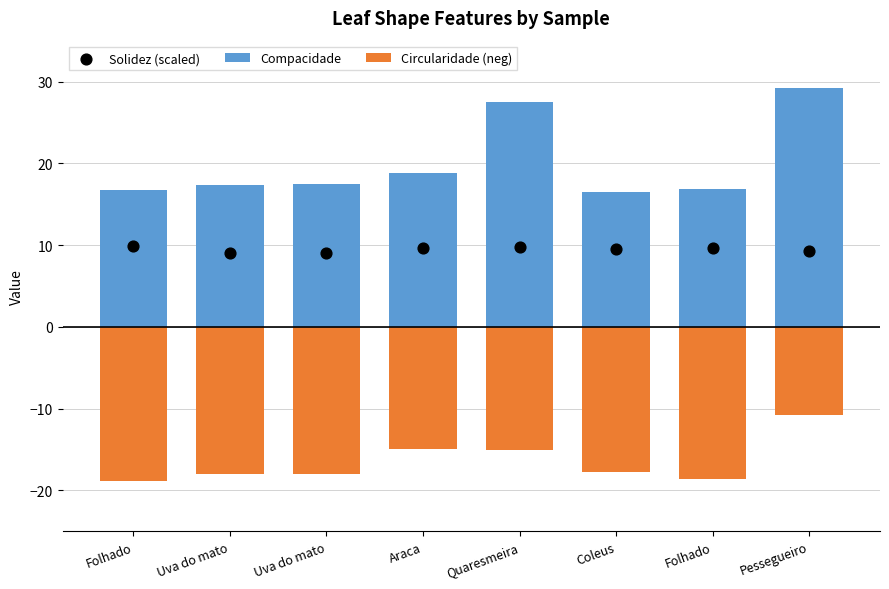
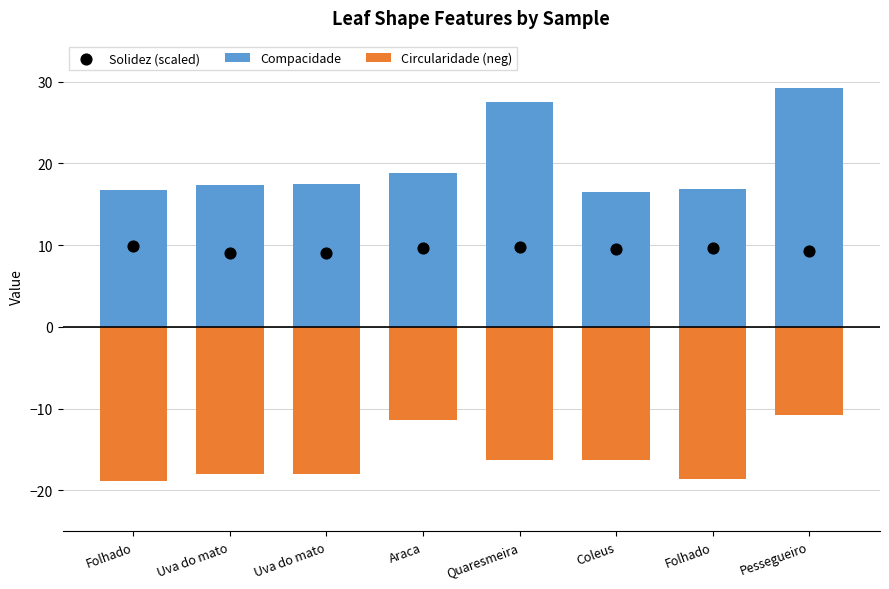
  {
    "Compacidade": {
      "Araca": 19,
      "Quaresmeira": 28,
      "Coleus": 16,
      "Pessegueiro": 29
    },
    "Circularidade (neg)": {
-     "Araca": -15,
-     "Quaresmeira": -15,
-     "Coleus": -18,
+     "Araca": -11,
+     "Quaresmeira": -16,
+     "Coleus": -16,
      "Pessegueiro": -11
    }
  }
